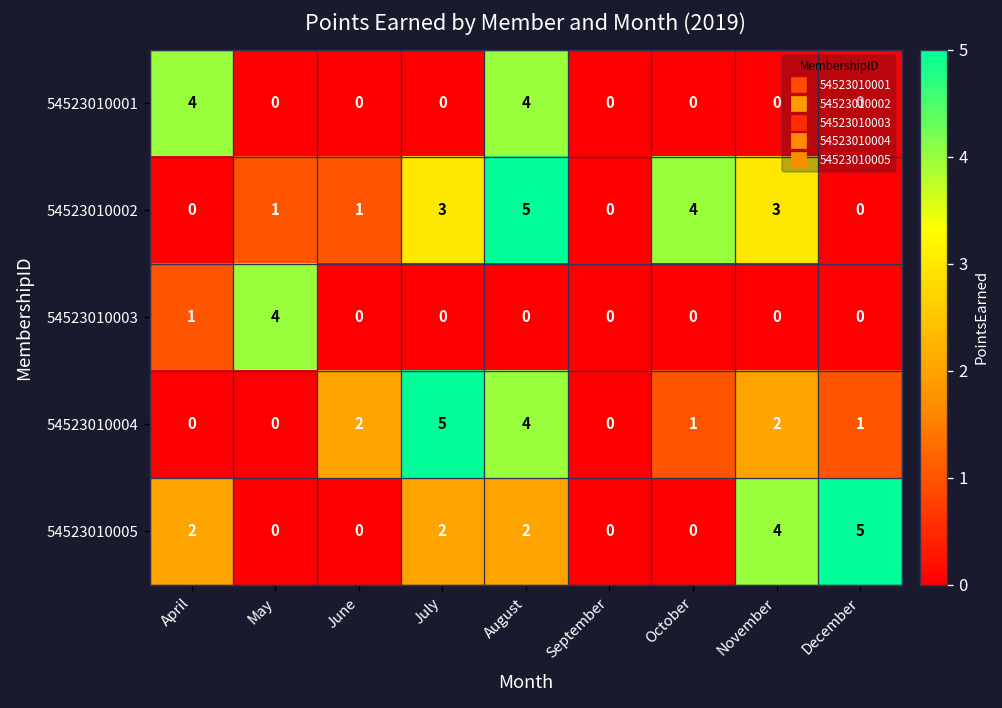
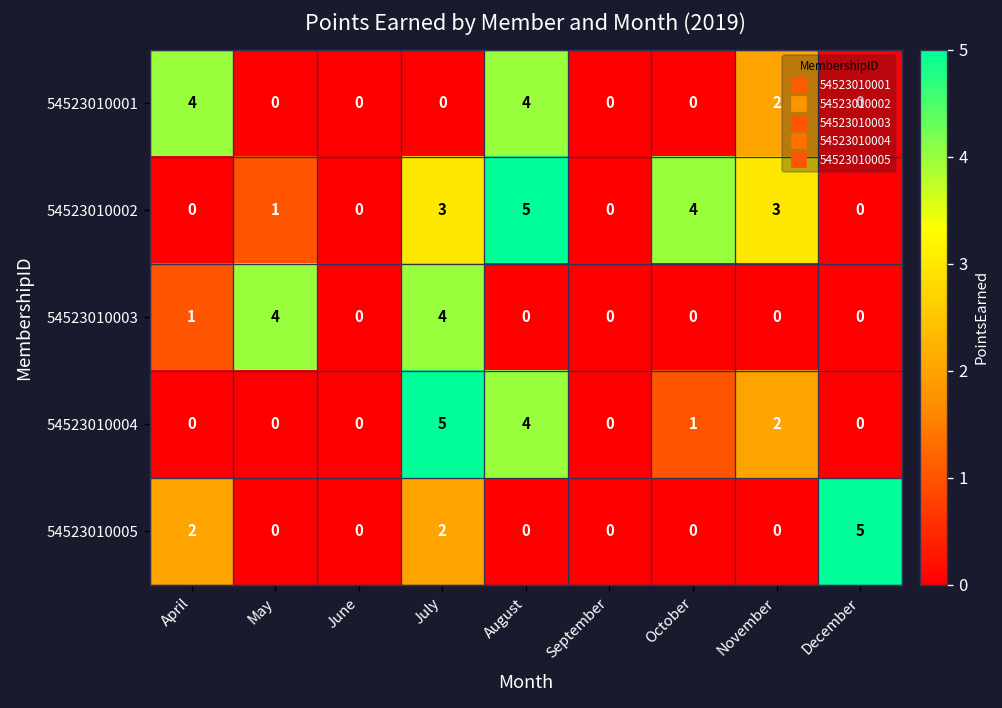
  {
    "54523010001": {
      "April": 4,
      "May": 0,
      "June": 0,
      "July": 0,
      "August": 4,
      "September": 0,
      "October": 0,
-     "November": 0
+     "November": 2
    },
    "54523010002": {
      "April": 0,
      "May": 1,
-     "June": 1,
+     "June": 0,
      "July": 3,
      "August": 5,
      "September": 0,
      "October": 4,
      "November": 3,
      "December": 0
    },
    "54523010003": {
      "April": 1,
      "May": 4,
      "June": 0,
-     "July": 0,
+     "July": 4,
      "August": 0,
      "September": 0,
      "October": 0,
      "November": 0,
      "December": 0
    },
    "54523010004": {
      "April": 0,
      "May": 0,
-     "June": 2,
+     "June": 0,
      "July": 5,
      "August": 4,
      "September": 0,
      "October": 1,
      "November": 2,
-     "December": 1
+     "December": 0
    },
    "54523010005": {
      "April": 2,
      "May": 0,
      "June": 0,
      "July": 2,
-     "August": 2,
+     "August": 0,
      "September": 0,
      "October": 0,
-     "November": 4,
+     "November": 0,
      "December": 5
    }
  }
